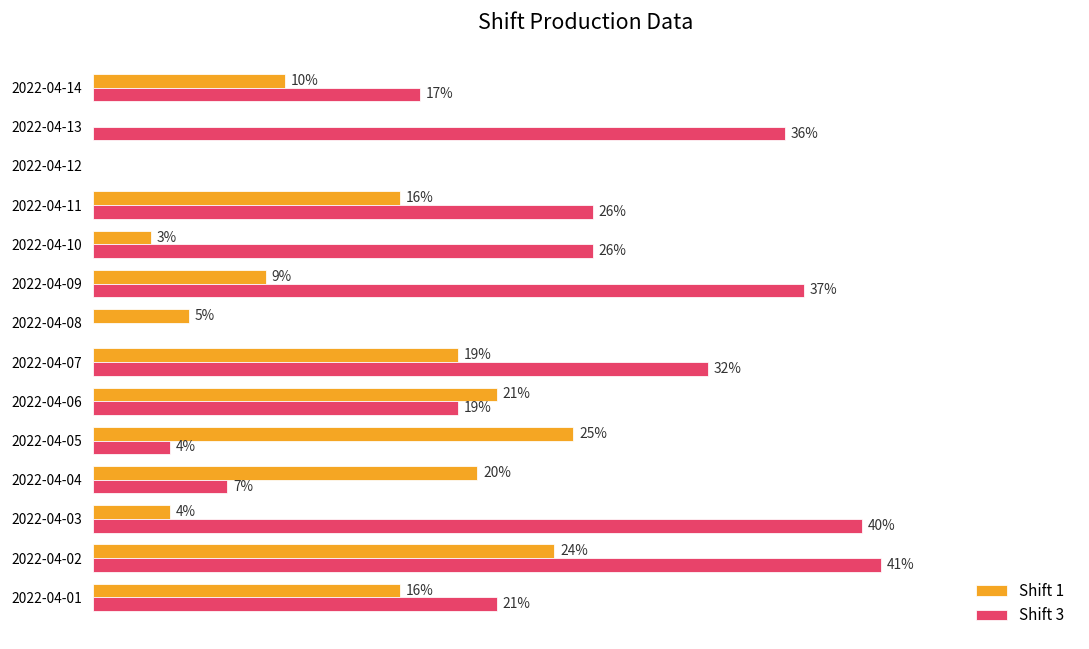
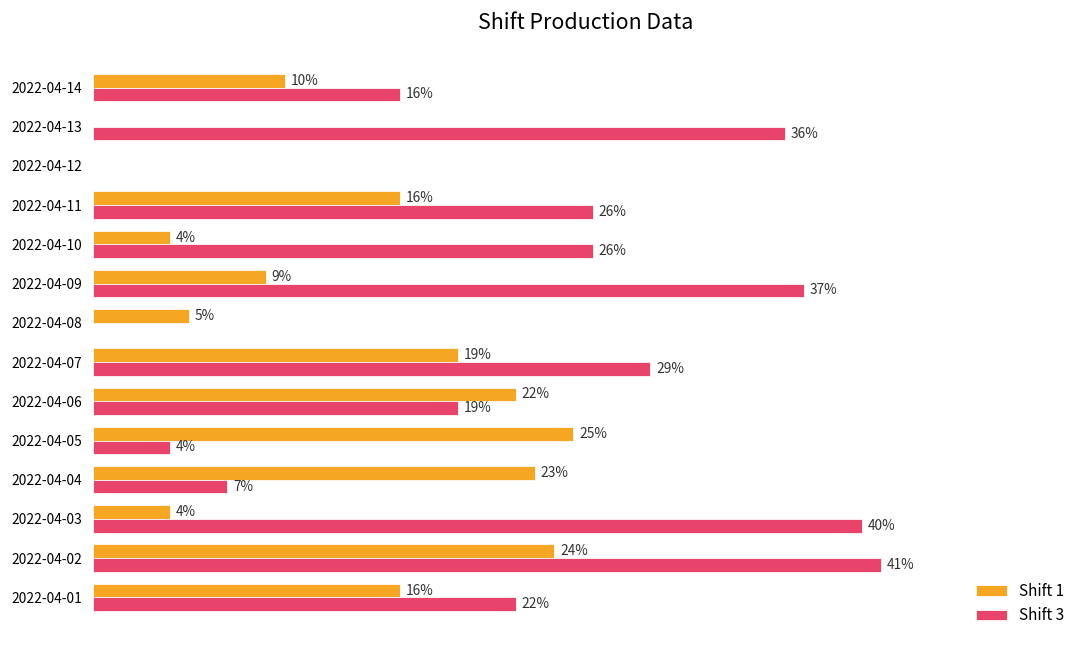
  {
    "Shift 1": {
      "2022-04-14": "10%",
      "2022-04-11": "16%",
-     "2022-04-10": "3%",
+     "2022-04-10": "4%",
      "2022-04-09": "9%",
      "2022-04-08": "5%",
      "2022-04-07": "19%",
-     "2022-04-06": "21%",
+     "2022-04-06": "22%",
      "2022-04-05": "25%",
-     "2022-04-04": "20%",
+     "2022-04-04": "23%",
      "2022-04-03": "4%",
      "2022-04-02": "24%",
      "2022-04-01": "16%"
    },
    "Shift 3": {
-     "2022-04-14": "17%",
+     "2022-04-14": "16%",
      "2022-04-13": "36%",
      "2022-04-11": "26%",
      "2022-04-10": "26%",
      "2022-04-09": "37%",
-     "2022-04-07": "32%",
+     "2022-04-07": "29%",
      "2022-04-06": "19%",
      "2022-04-05": "4%",
      "2022-04-04": "7%",
      "2022-04-03": "40%",
      "2022-04-02": "41%",
-     "2022-04-01": "21%"
+     "2022-04-01": "22%"
    }
  }
